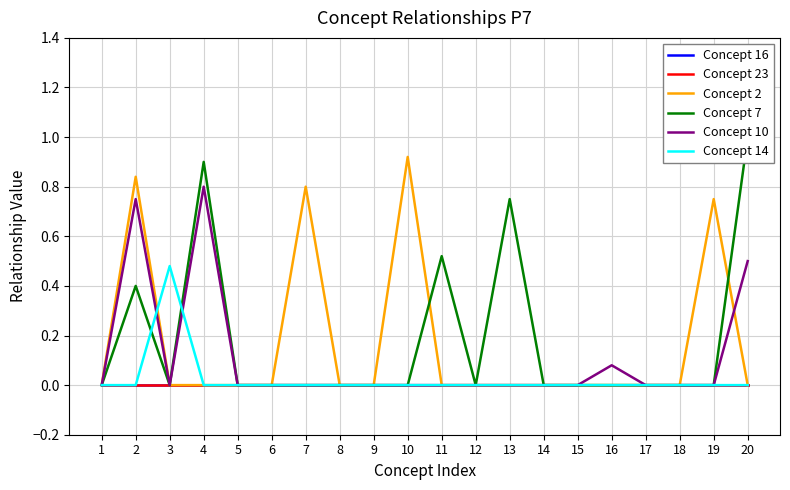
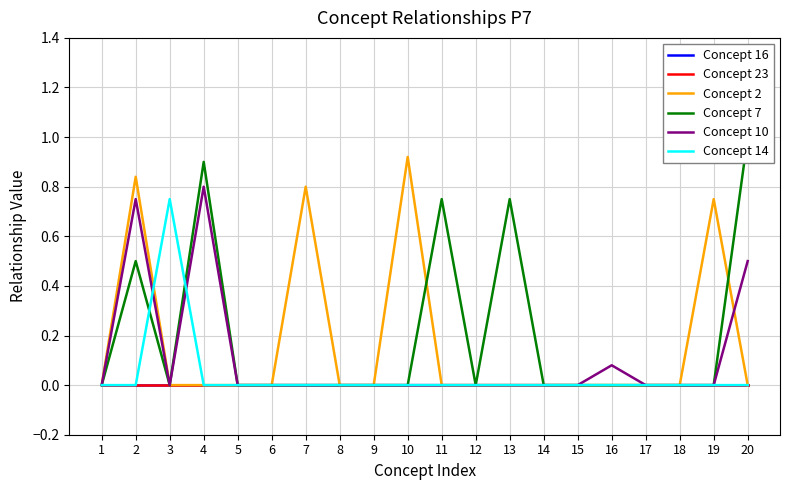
  {
    "Concept 2": {
      "2": 0.84,
      "7": 0.80,
      "10": 0.92,
      "19": 0.75
    },
    "Concept 7": {
-     "2": 0.4,
+     "2": 0.5,
      "4": 0.90,
-     "11": 0.52,
+     "11": 0.75,
      "13": 0.75
    },
    "Concept 10": {
      "2": 0.75,
      "4": 0.80,
      "16": 0.08,
      "20": 0.50
    },
    "Concept 14": {
-     "3": 0.48
+     "3": 0.75
    }
  }
